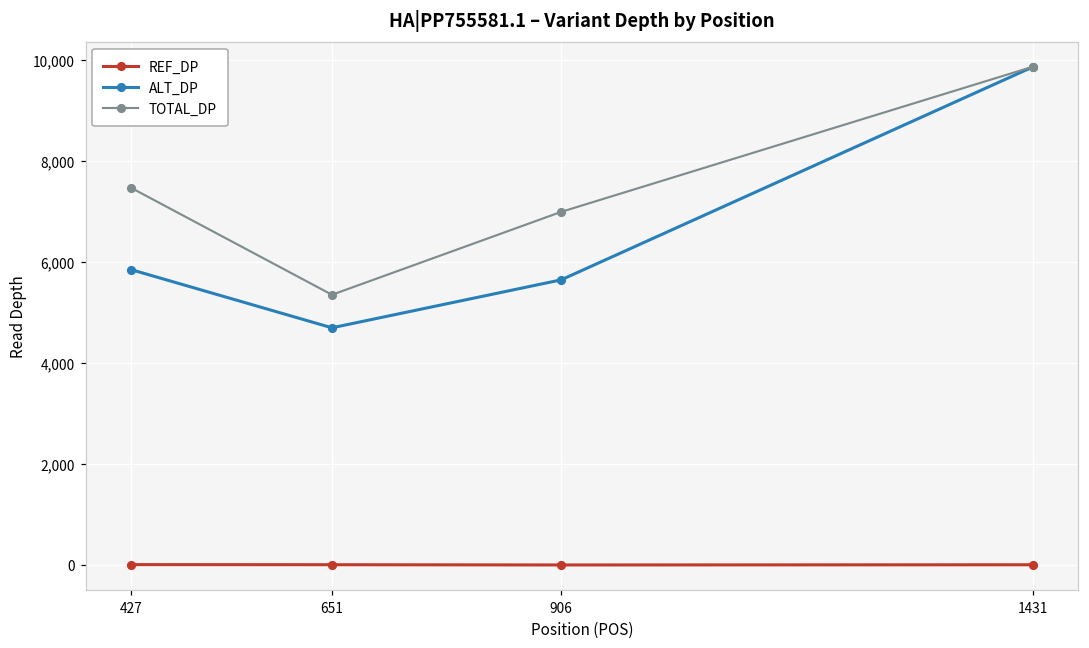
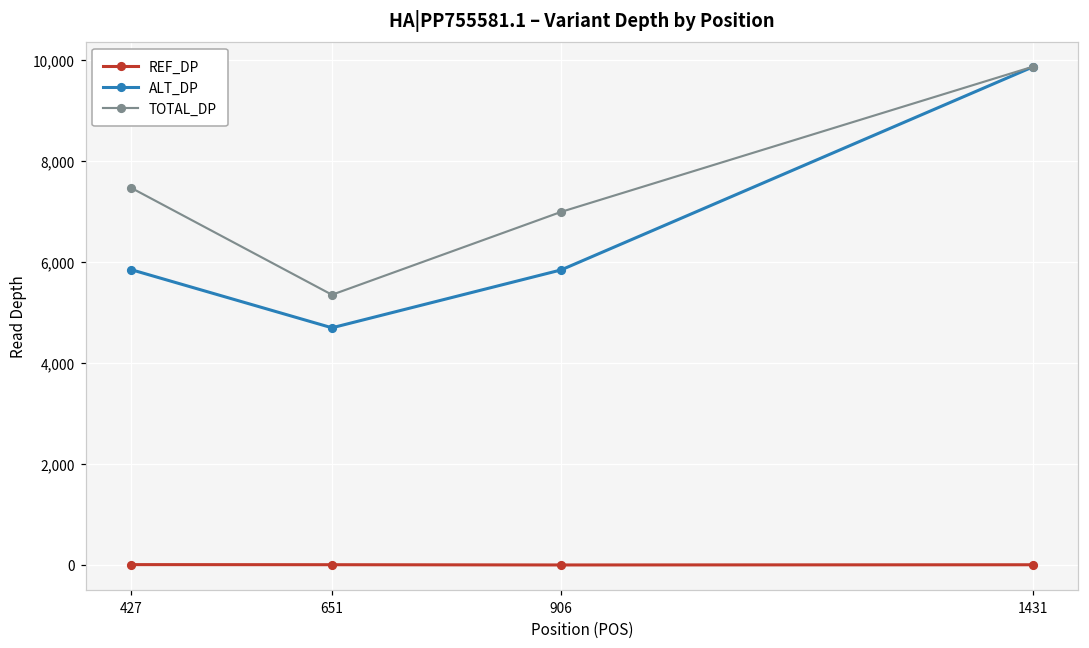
  {
    "REF_DP": {
      "427": "0",
      "651": "0",
      "906": "0",
      "1431": "0"
    },
    "ALT_DP": {
      "427": "5,900",
      "651": "4,700",
-     "906": "5,600"
+     "906": "5,800"
    },
    "TOTAL_DP": {
      "427": "7,500",
      "651": "5,400",
      "906": "7,000"
    }
  }
